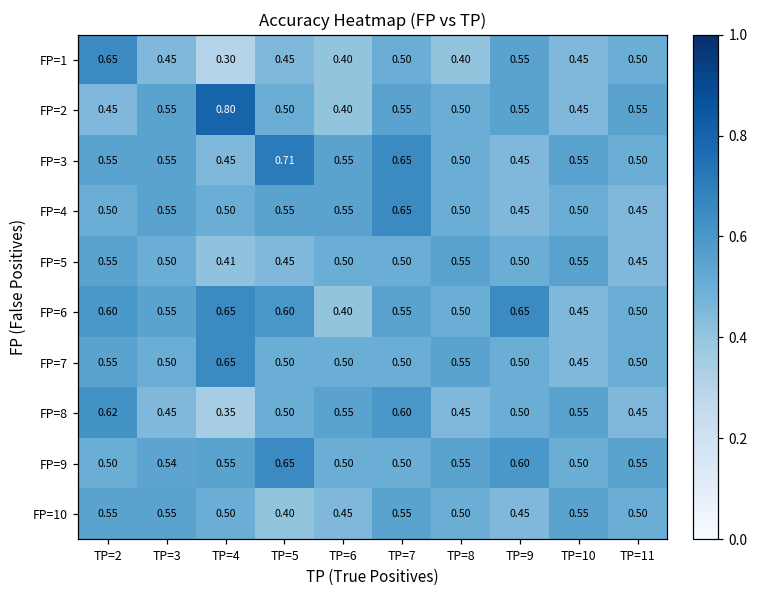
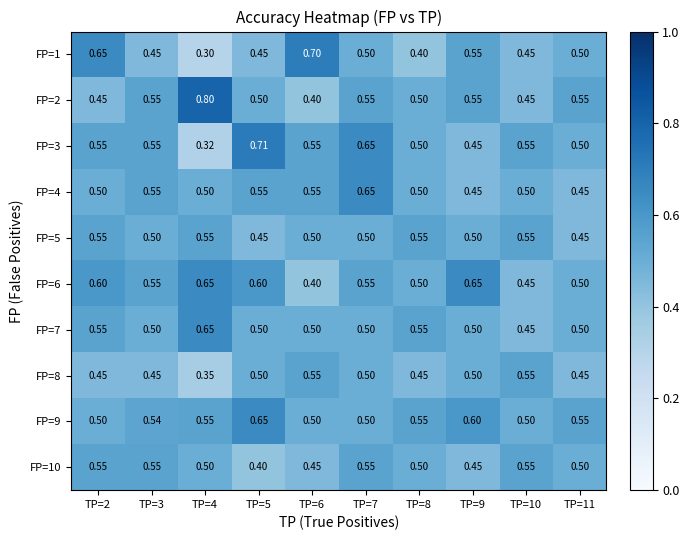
  {
    "FP=1": {
      "TP=2": 0.65,
      "TP=3": 0.45,
      "TP=4": 0.30,
      "TP=5": 0.45,
-     "TP=6": 0.40,
+     "TP=6": 0.70,
      "TP=7": 0.50,
      "TP=8": 0.40,
      "TP=9": 0.55,
      "TP=10": 0.45,
      "TP=11": 0.50
    },
    "FP=2": {
      "TP=2": 0.45,
      "TP=3": 0.55,
      "TP=4": 0.80,
      "TP=5": 0.50,
      "TP=6": 0.40,
      "TP=7": 0.55,
      "TP=8": 0.50,
      "TP=9": 0.55,
      "TP=10": 0.45,
      "TP=11": 0.55
    },
    "FP=3": {
      "TP=2": 0.55,
      "TP=3": 0.55,
-     "TP=4": 0.45,
+     "TP=4": 0.32,
      "TP=5": 0.71,
      "TP=6": 0.55,
      "TP=7": 0.65,
      "TP=8": 0.50,
      "TP=9": 0.45,
      "TP=10": 0.55,
      "TP=11": 0.50
    },
    "FP=4": {
      "TP=2": 0.50,
      "TP=3": 0.55,
      "TP=4": 0.50,
      "TP=5": 0.55,
      "TP=6": 0.55,
      "TP=7": 0.65,
      "TP=8": 0.50,
      "TP=9": 0.45,
      "TP=10": 0.50,
      "TP=11": 0.45
    },
    "FP=5": {
      "TP=2": 0.55,
      "TP=3": 0.50,
-     "TP=4": 0.41,
+     "TP=4": 0.55,
      "TP=5": 0.45,
      "TP=6": 0.50,
      "TP=7": 0.50,
      "TP=8": 0.55,
      "TP=9": 0.50,
      "TP=10": 0.55,
      "TP=11": 0.45
    },
    "FP=6": {
      "TP=2": 0.60,
      "TP=3": 0.55,
      "TP=4": 0.65,
      "TP=5": 0.60,
      "TP=6": 0.40,
      "TP=7": 0.55,
      "TP=8": 0.50,
      "TP=9": 0.65,
      "TP=10": 0.45,
      "TP=11": 0.50
    },
    "FP=7": {
      "TP=2": 0.55,
      "TP=3": 0.50,
      "TP=4": 0.65,
      "TP=5": 0.50,
      "TP=6": 0.50,
      "TP=7": 0.50,
      "TP=8": 0.55,
      "TP=9": 0.50,
      "TP=10": 0.45,
      "TP=11": 0.50
    },
    "FP=8": {
-     "TP=2": 0.62,
+     "TP=2": 0.45,
      "TP=3": 0.45,
      "TP=4": 0.35,
      "TP=5": 0.50,
      "TP=6": 0.55,
-     "TP=7": 0.60,
+     "TP=7": 0.50,
      "TP=8": 0.45,
      "TP=9": 0.50,
      "TP=10": 0.55,
      "TP=11": 0.45
    },
    "FP=9": {
      "TP=2": 0.50,
      "TP=3": 0.54,
      "TP=4": 0.55,
      "TP=5": 0.65,
      "TP=6": 0.50,
      "TP=7": 0.50,
      "TP=8": 0.55,
      "TP=9": 0.60,
      "TP=10": 0.50,
      "TP=11": 0.55
    },
    "FP=10": {
      "TP=2": 0.55,
      "TP=3": 0.55,
      "TP=4": 0.50,
      "TP=5": 0.40,
      "TP=6": 0.45,
      "TP=7": 0.55,
      "TP=8": 0.50,
      "TP=9": 0.45,
      "TP=10": 0.55,
      "TP=11": 0.50
    }
  }
